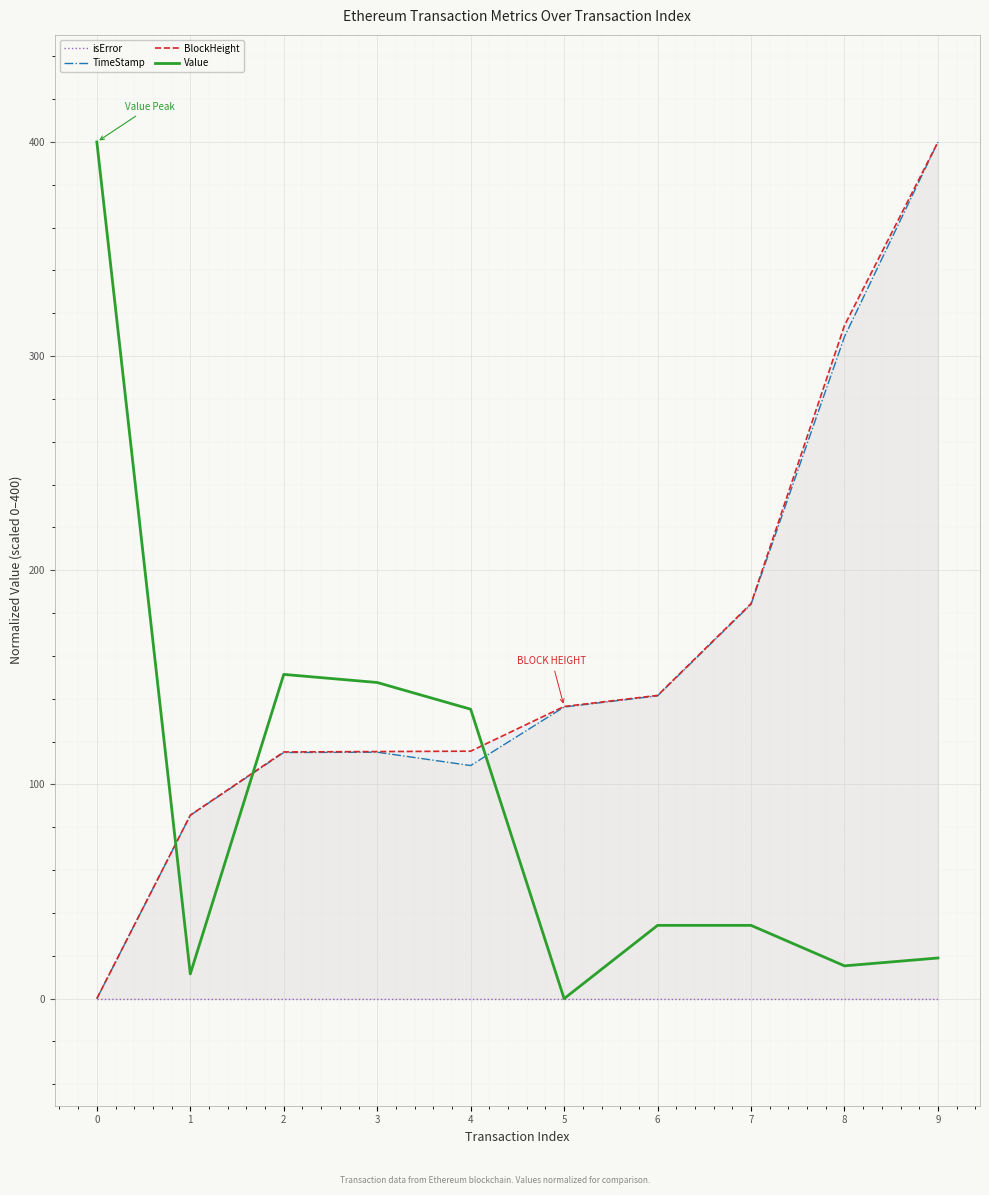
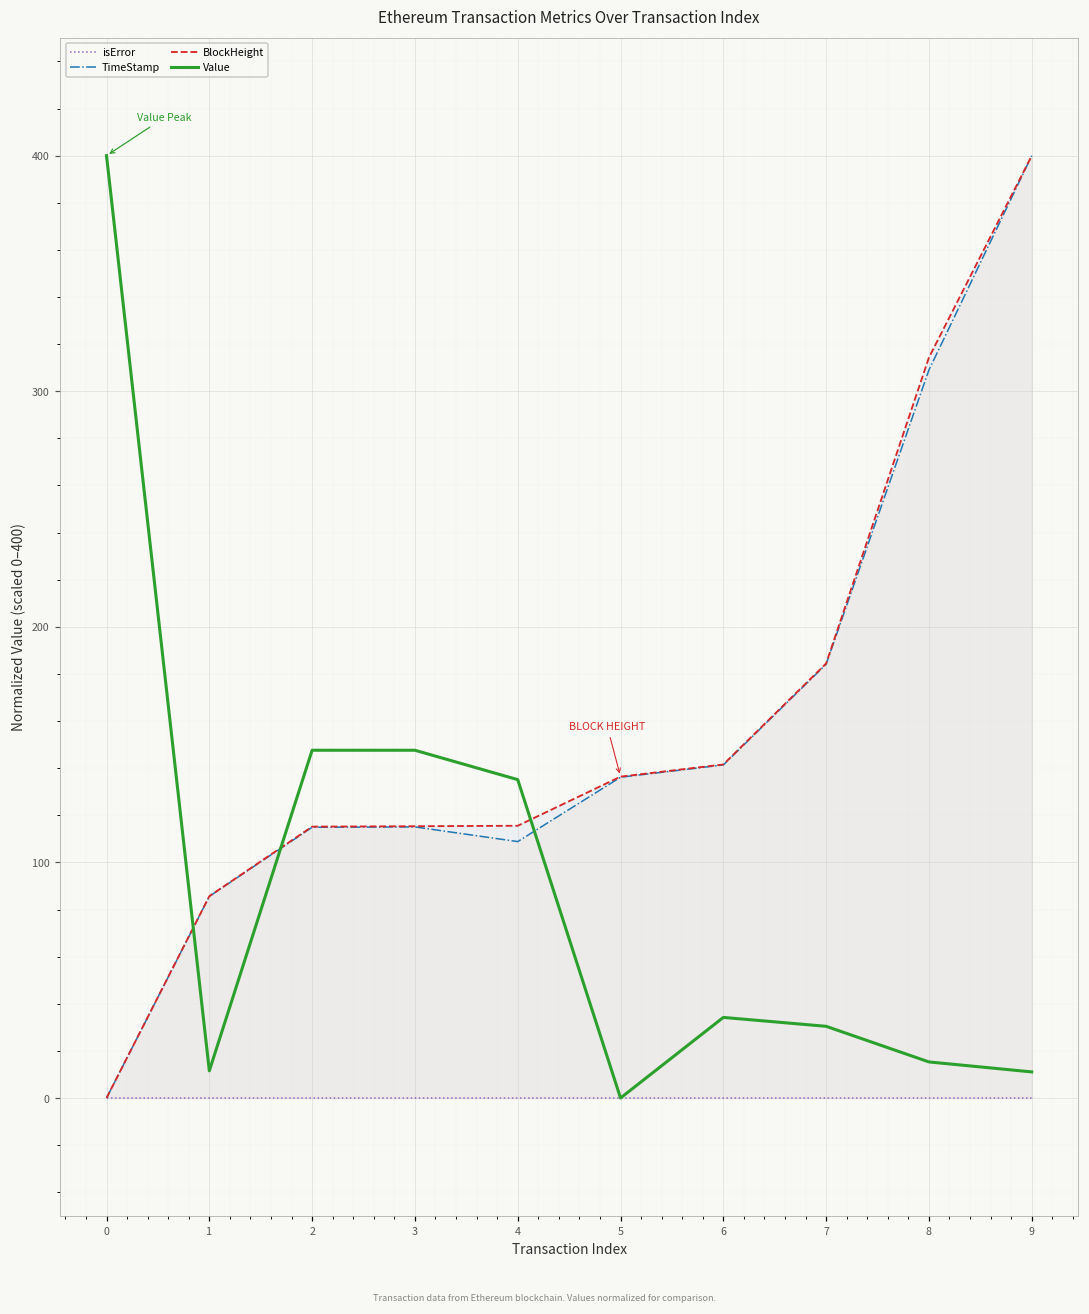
  {
    "isError": {
      "1": 0,
      "2": 0,
      "3": 0,
      "4": 0,
      "6": 0,
      "7": 0,
      "8": 0,
      "9": 0
    },
    "TimeStamp": {
      "4": 109,
      "8": 309
    },
    "BlockHeight": {
      "4": 116,
      "8": 314
    },
    "Value": {
      "0": 400,
      "1": 12,
-     "2": 151,
+     "2": 148,
      "3": 148,
      "4": 135,
      "6": 34,
-     "7": 34,
+     "7": 30,
      "8": 15,
-     "9": 19
+     "9": 11
    }
  }
